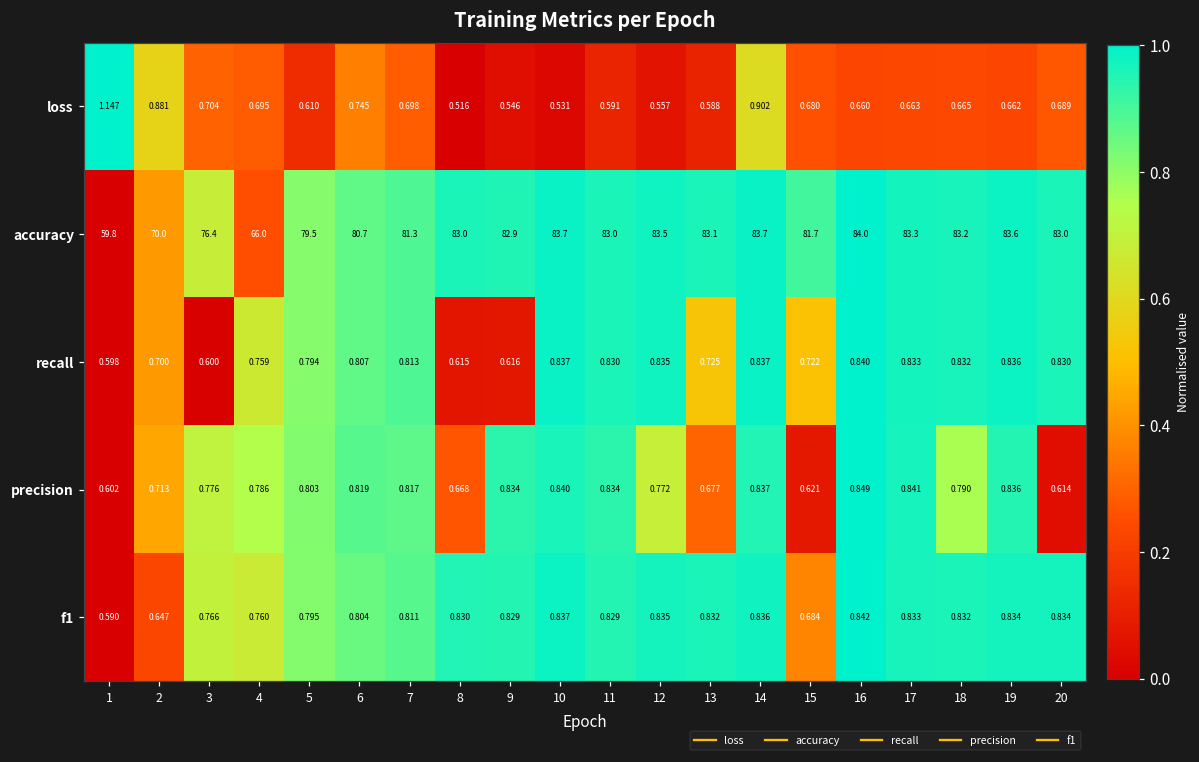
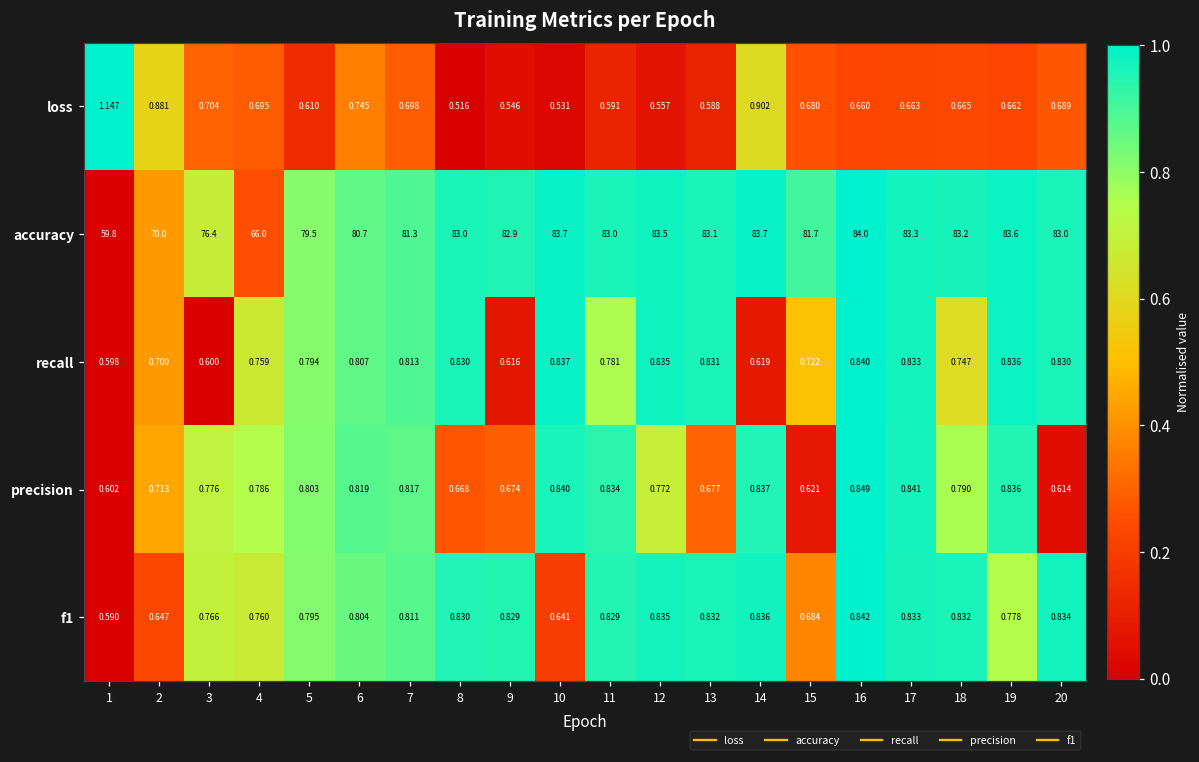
  {
    "loss": {
      "1": 1.147,
      "2": 0.881,
      "3": 0.704,
      "4": 0.695,
      "5": 0.610,
      "6": 0.745,
      "7": 0.698,
      "8": 0.516,
      "9": 0.546,
      "10": 0.531,
      "11": 0.591,
      "12": 0.557,
      "13": 0.588,
      "14": 0.902,
      "15": 0.680,
      "16": 0.660,
      "17": 0.663,
      "18": 0.665,
      "19": 0.662,
      "20": 0.689
    },
    "accuracy": {
      "1": 59.8,
      "2": 70.0,
      "3": 76.4,
      "4": 66.0,
      "5": 79.5,
      "6": 80.7,
      "7": 81.3,
      "8": 83.0,
      "9": 82.9,
      "10": 83.7,
      "11": 83.0,
      "12": 83.5,
      "13": 83.1,
      "14": 83.7,
      "15": 81.7,
      "16": 84.0,
      "17": 83.3,
      "18": 83.2,
      "19": 83.6,
      "20": 83.0
    },
    "recall": {
      "1": 0.598,
      "2": 0.700,
      "3": 0.600,
      "4": 0.759,
      "5": 0.794,
      "6": 0.807,
      "7": 0.813,
-     "8": 0.615,
+     "8": 0.830,
      "9": 0.616,
      "10": 0.837,
-     "11": 0.830,
+     "11": 0.781,
      "12": 0.835,
-     "13": 0.725,
-     "14": 0.837,
+     "13": 0.831,
+     "14": 0.619,
      "15": 0.722,
      "16": 0.840,
      "17": 0.833,
-     "18": 0.832,
+     "18": 0.747,
      "19": 0.836,
      "20": 0.830
    },
    "precision": {
      "1": 0.602,
      "2": 0.713,
      "3": 0.776,
      "4": 0.786,
      "5": 0.803,
      "6": 0.819,
      "7": 0.817,
      "8": 0.668,
-     "9": 0.834,
+     "9": 0.674,
      "10": 0.840,
      "11": 0.834,
      "12": 0.772,
      "13": 0.677,
      "14": 0.837,
      "15": 0.621,
      "16": 0.849,
      "17": 0.841,
      "18": 0.790,
      "19": 0.836,
      "20": 0.614
    },
    "f1": {
      "1": 0.590,
      "2": 0.647,
      "3": 0.766,
      "4": 0.760,
      "5": 0.795,
      "6": 0.804,
      "7": 0.811,
      "8": 0.830,
      "9": 0.829,
-     "10": 0.837,
+     "10": 0.641,
      "11": 0.829,
      "12": 0.835,
      "13": 0.832,
      "14": 0.836,
      "15": 0.684,
      "16": 0.842,
      "17": 0.833,
      "18": 0.832,
-     "19": 0.834,
+     "19": 0.778,
      "20": 0.834
    }
  }
